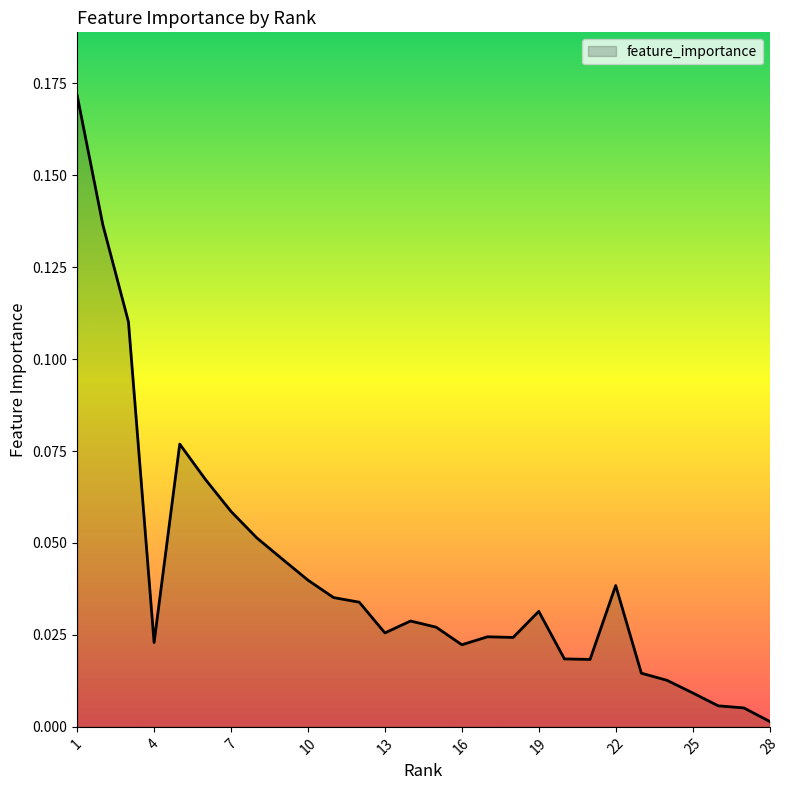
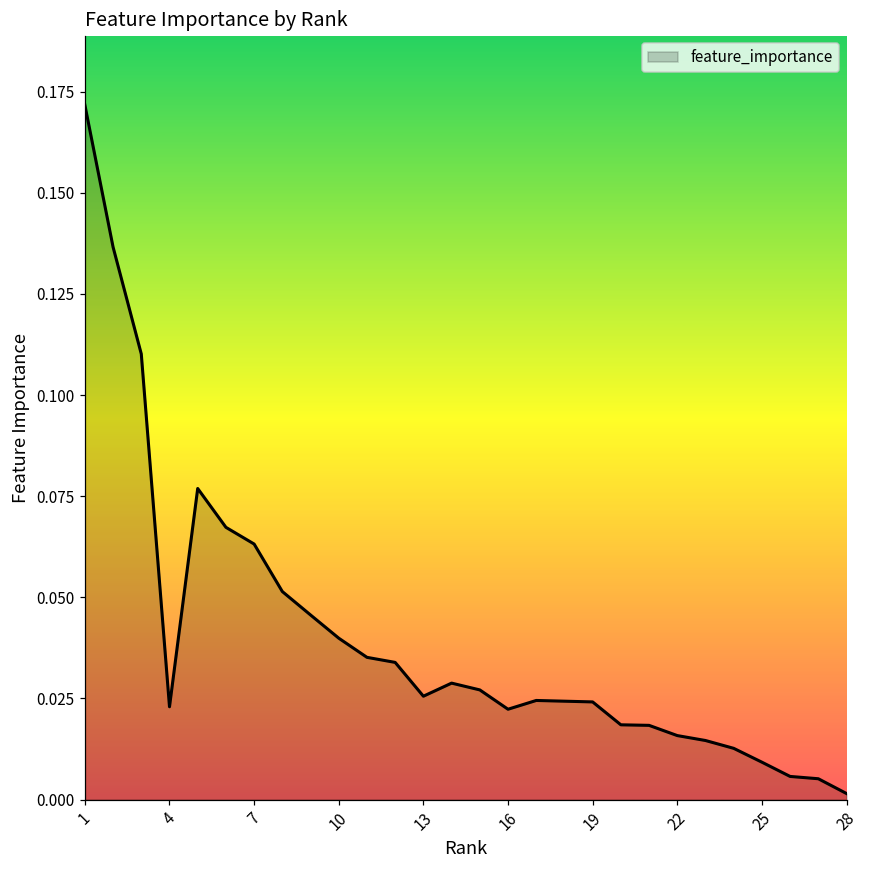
  {
    "1": 0.172,
    "4": 0.023,
-   "7": 0.059,
+   "7": 0.063,
    "10": 0.040,
    "13": 0.026,
    "16": 0.022,
-   "19": 0.031,
-   "22": 0.038,
+   "19": 0.024,
+   "22": 0.016,
    "25": 0.009,
    "28": 0.001
  }
